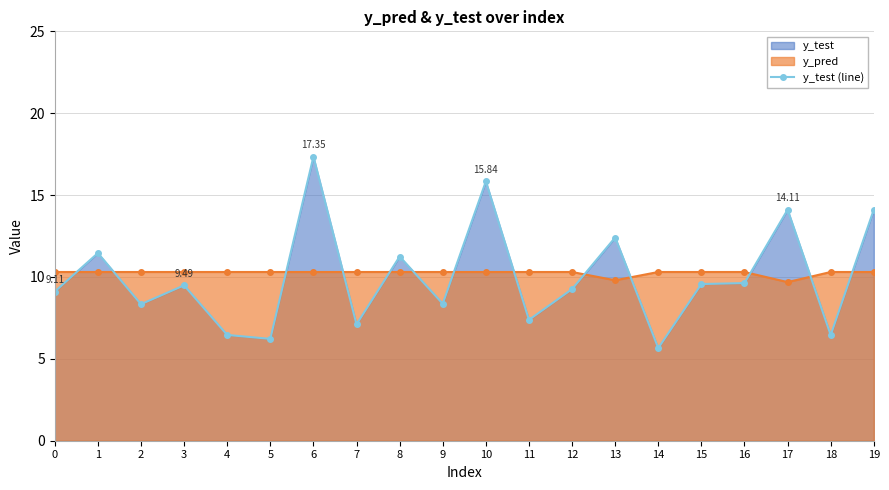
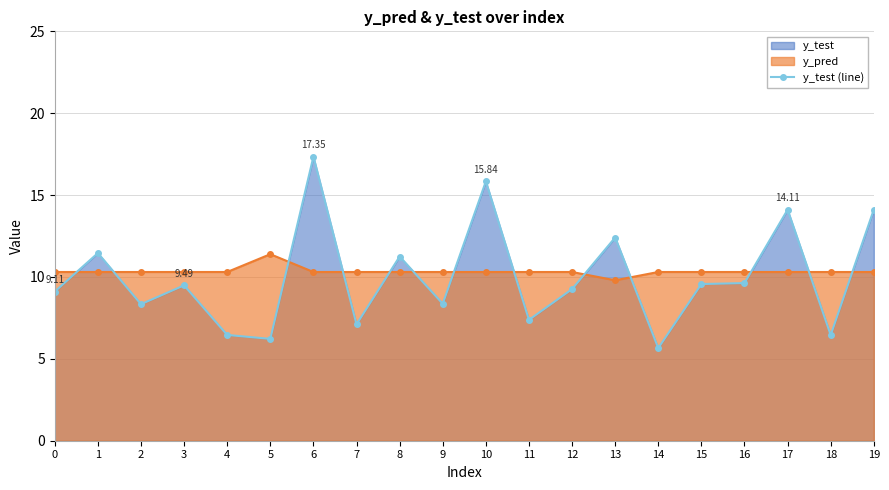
  {
    "y_test": {
      "0": 9.11,
      "6": 17.35,
      "10": 15.84,
      "17": 14.11
    },
    "y_pred": {
      "1": 10.3,
      "2": 10.3,
      "4": 10.3,
-     "5": 10.3,
+     "5": 11.4,
      "6": 10.3,
      "7": 10.3,
      "8": 10.3,
      "9": 10.3,
      "10": 10.3,
      "11": 10.3,
      "12": 10.3,
      "13": 9.8,
      "14": 10.3,
      "15": 10.3,
      "16": 10.3,
-     "17": 9.7,
+     "17": 10.3,
      "18": 10.3,
      "19": 10.3
    }
  }
